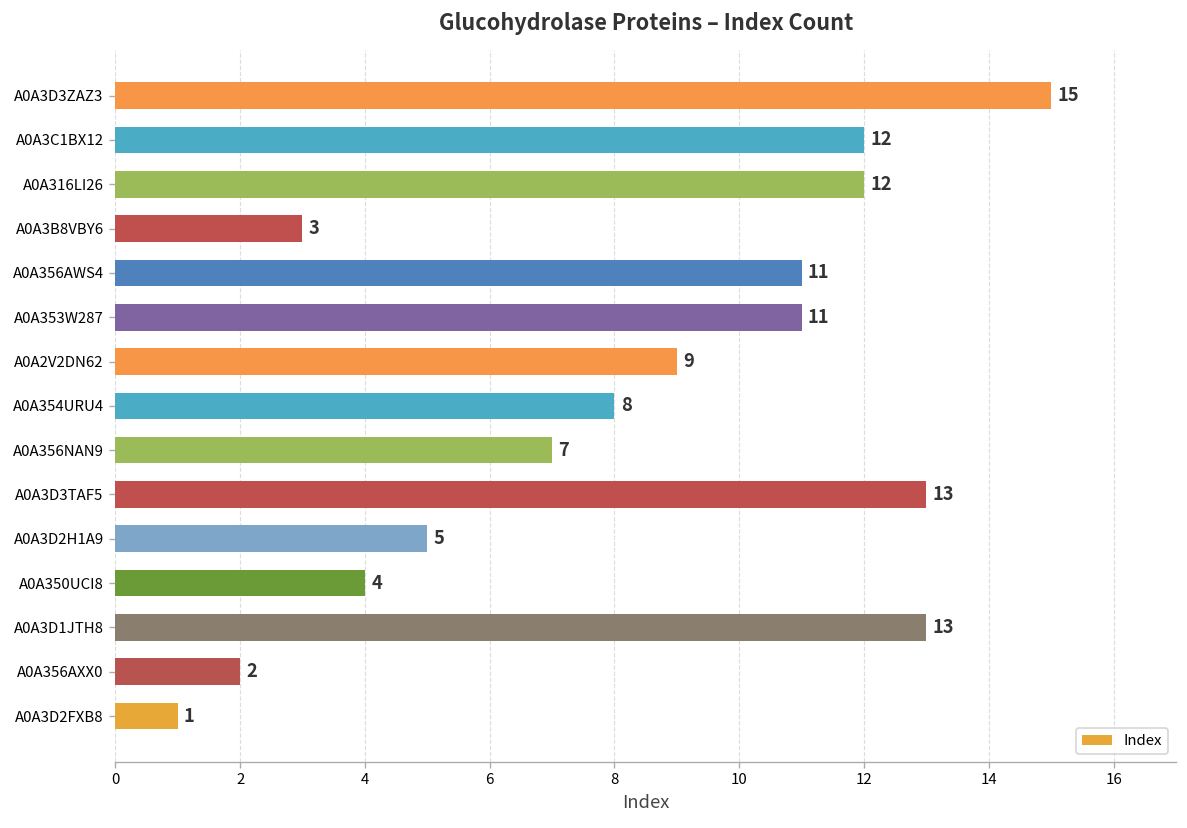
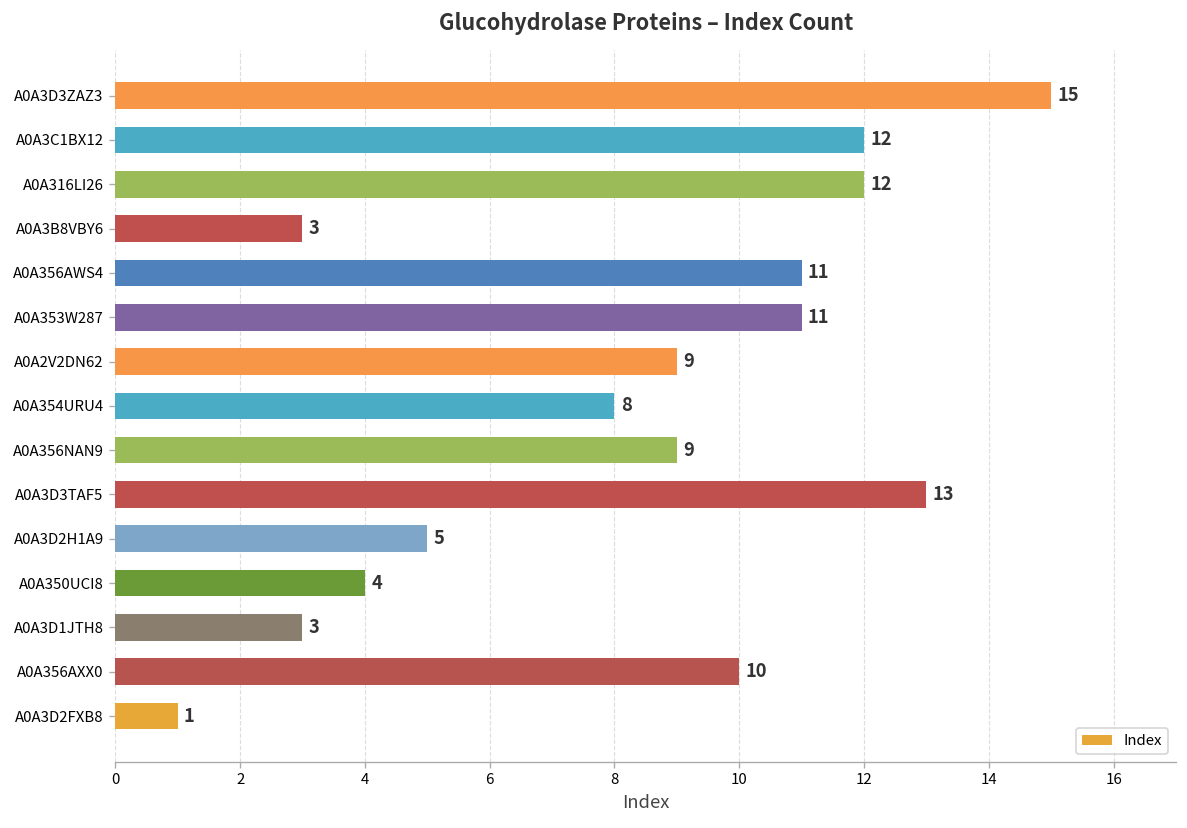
  {
    "A0A3D3ZAZ3": 15,
    "A0A3C1BX12": 12,
    "A0A316LI26": 12,
    "A0A3B8VBY6": 3,
    "A0A356AWS4": 11,
    "A0A353W287": 11,
    "A0A2V2DN62": 9,
    "A0A354URU4": 8,
-   "A0A356NAN9": 7,
+   "A0A356NAN9": 9,
    "A0A3D3TAF5": 13,
    "A0A3D2H1A9": 5,
    "A0A350UCI8": 4,
-   "A0A3D1JTH8": 13,
-   "A0A356AXX0": 2,
+   "A0A3D1JTH8": 3,
+   "A0A356AXX0": 10,
    "A0A3D2FXB8": 1
  }
